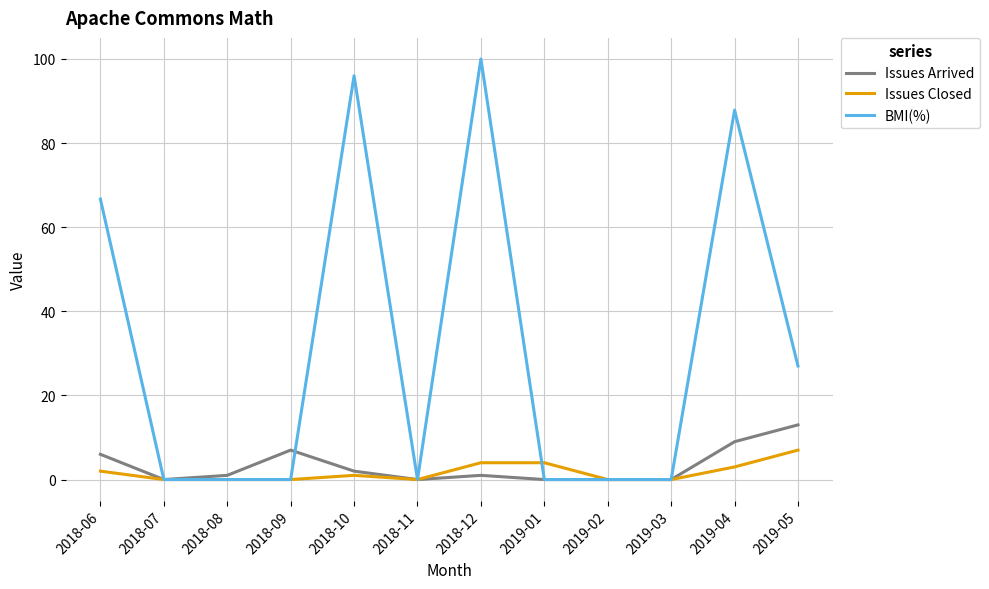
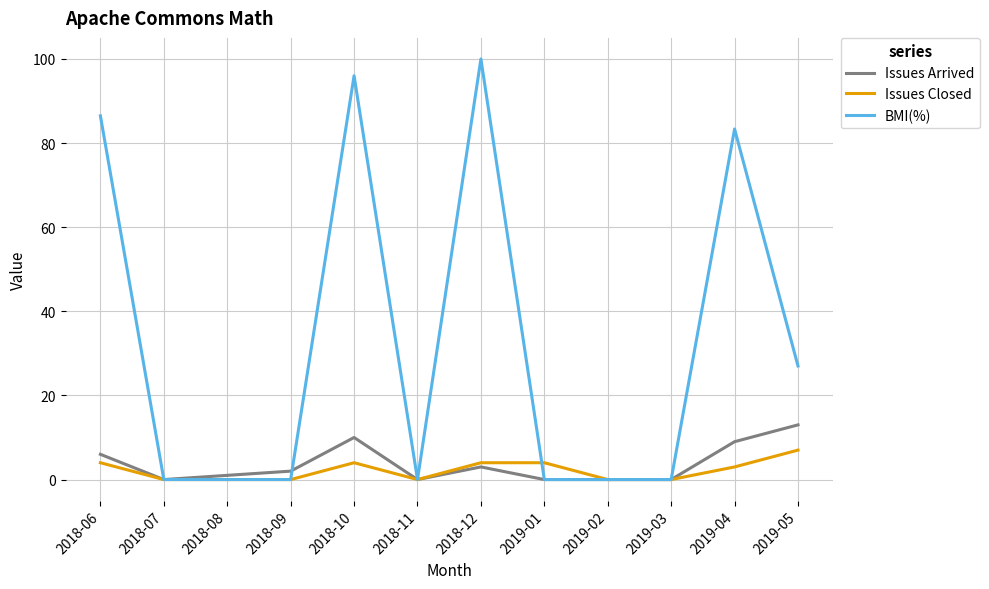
  {
    "Issues Arrived": {
      "2018-06": 6,
      "2018-08": 1,
-     "2018-09": 7,
-     "2018-10": 2,
-     "2018-12": 1,
+     "2018-09": 2,
+     "2018-10": 10,
+     "2018-12": 3,
      "2019-04": 9,
      "2019-05": 13
    },
    "Issues Closed": {
-     "2018-06": 2,
-     "2018-10": 1,
+     "2018-06": 4,
+     "2018-10": 4,
      "2018-12": 4,
      "2019-01": 4,
      "2019-04": 3,
      "2019-05": 7
    },
    "BMI(%)": {
-     "2018-06": 67,
+     "2018-06": 86,
      "2018-10": 96,
      "2018-12": 100,
-     "2019-04": 88,
+     "2019-04": 83,
      "2019-05": 27
    }
  }
